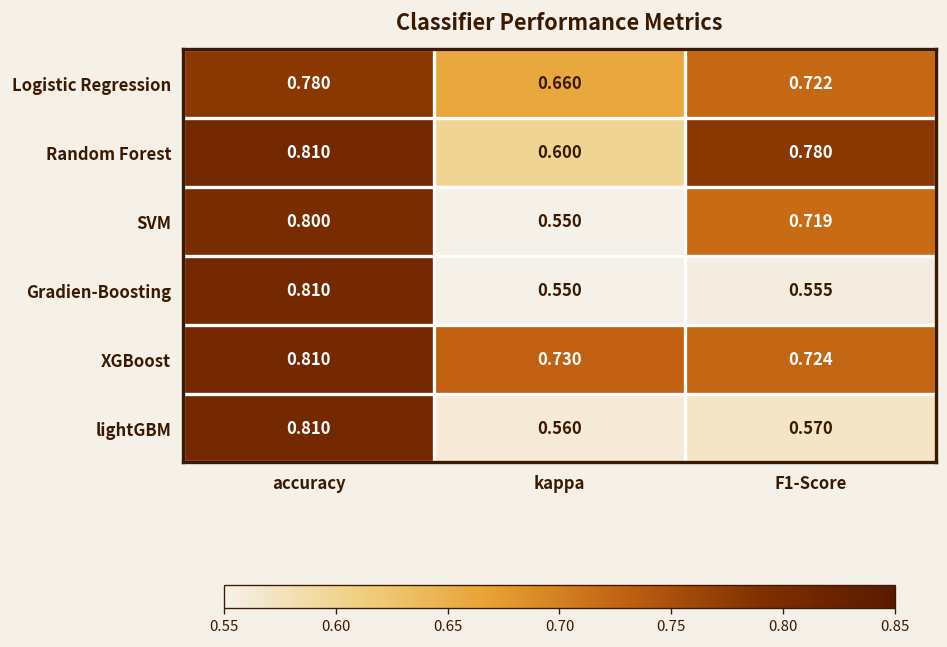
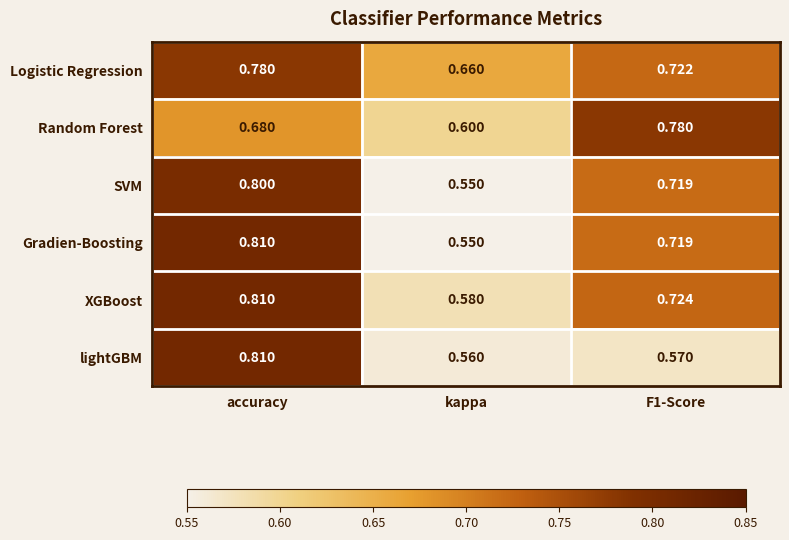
  {
    "Logistic Regression": {
      "accuracy": 0.780,
      "kappa": 0.660,
      "F1-Score": 0.722
    },
    "Random Forest": {
-     "accuracy": 0.810,
+     "accuracy": 0.680,
      "kappa": 0.600,
      "F1-Score": 0.780
    },
    "SVM": {
      "accuracy": 0.800,
      "kappa": 0.550,
      "F1-Score": 0.719
    },
    "Gradien-Boosting": {
      "accuracy": 0.810,
      "kappa": 0.550,
-     "F1-Score": 0.555
+     "F1-Score": 0.719
    },
    "XGBoost": {
      "accuracy": 0.810,
-     "kappa": 0.730,
+     "kappa": 0.580,
      "F1-Score": 0.724
    },
    "lightGBM": {
      "accuracy": 0.810,
      "kappa": 0.560,
      "F1-Score": 0.570
    }
  }
